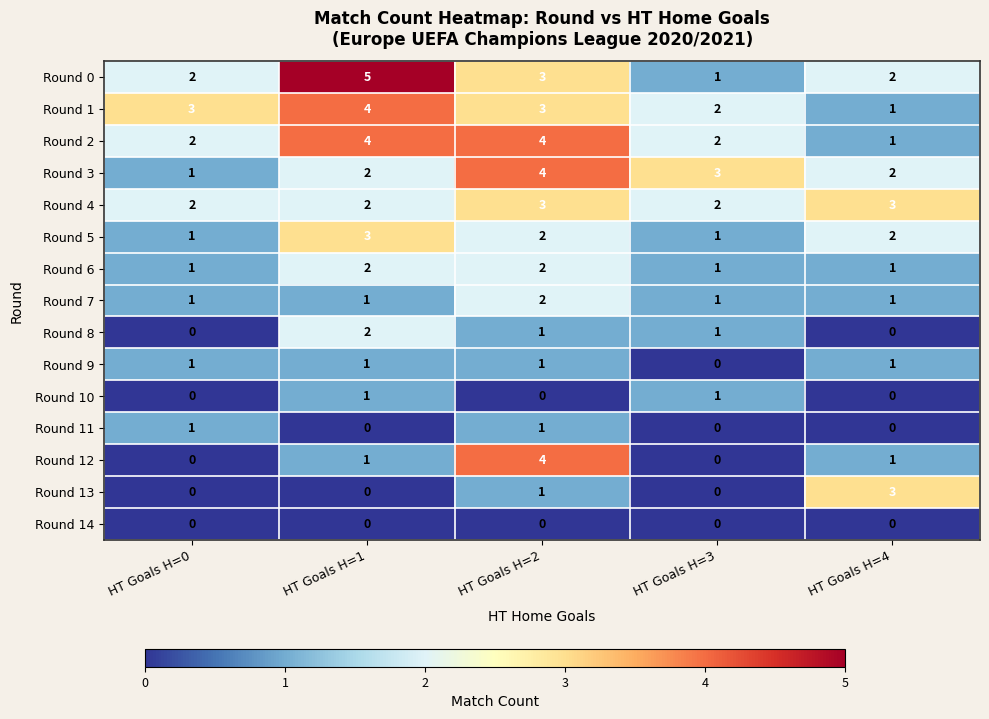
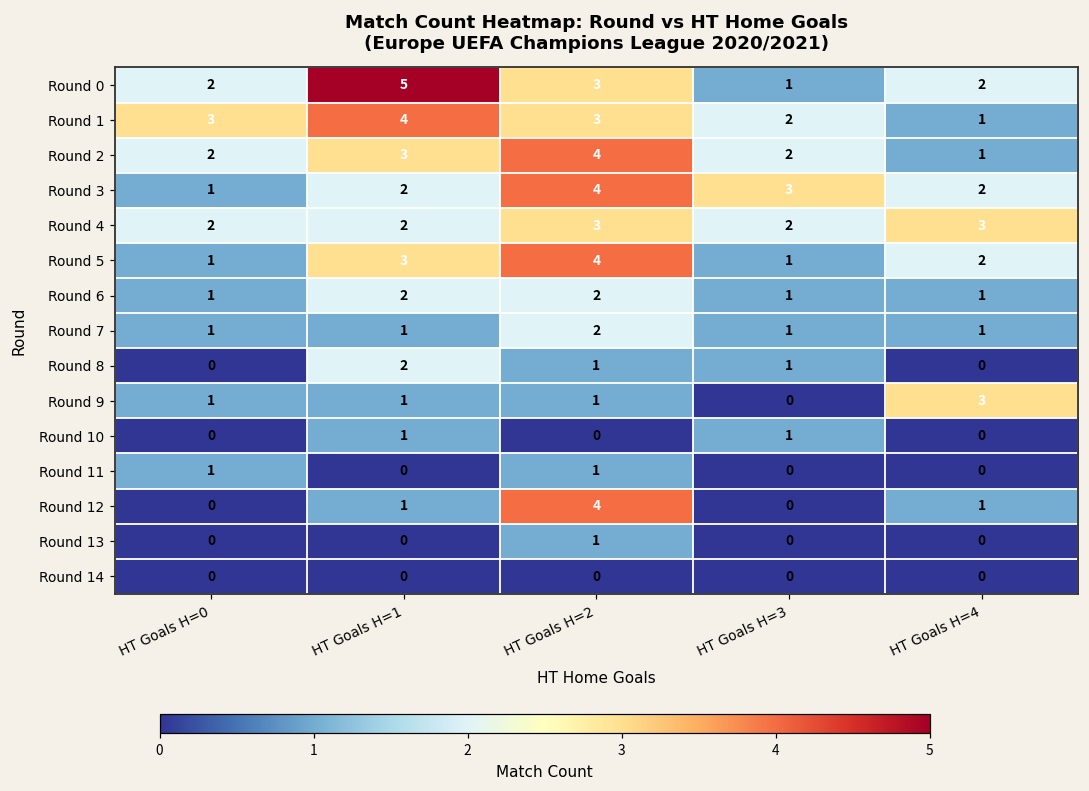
  {
    "Round 0": {
      "HT Goals H=0": 2,
      "HT Goals H=1": 5,
      "HT Goals H=2": 3,
      "HT Goals H=3": 1,
      "HT Goals H=4": 2
    },
    "Round 1": {
      "HT Goals H=0": 3,
      "HT Goals H=1": 4,
      "HT Goals H=2": 3,
      "HT Goals H=3": 2,
      "HT Goals H=4": 1
    },
    "Round 2": {
      "HT Goals H=0": 2,
-     "HT Goals H=1": 4,
+     "HT Goals H=1": 3,
      "HT Goals H=2": 4,
      "HT Goals H=3": 2,
      "HT Goals H=4": 1
    },
    "Round 3": {
      "HT Goals H=0": 1,
      "HT Goals H=1": 2,
      "HT Goals H=2": 4,
      "HT Goals H=3": 3,
      "HT Goals H=4": 2
    },
    "Round 4": {
      "HT Goals H=0": 2,
      "HT Goals H=1": 2,
      "HT Goals H=2": 3,
      "HT Goals H=3": 2,
      "HT Goals H=4": 3
    },
    "Round 5": {
      "HT Goals H=0": 1,
      "HT Goals H=1": 3,
-     "HT Goals H=2": 2,
+     "HT Goals H=2": 4,
      "HT Goals H=3": 1,
      "HT Goals H=4": 2
    },
    "Round 6": {
      "HT Goals H=0": 1,
      "HT Goals H=1": 2,
      "HT Goals H=2": 2,
      "HT Goals H=3": 1,
      "HT Goals H=4": 1
    },
    "Round 7": {
      "HT Goals H=0": 1,
      "HT Goals H=1": 1,
      "HT Goals H=2": 2,
      "HT Goals H=3": 1,
      "HT Goals H=4": 1
    },
    "Round 8": {
      "HT Goals H=0": 0,
      "HT Goals H=1": 2,
      "HT Goals H=2": 1,
      "HT Goals H=3": 1,
      "HT Goals H=4": 0
    },
    "Round 9": {
      "HT Goals H=0": 1,
      "HT Goals H=1": 1,
      "HT Goals H=2": 1,
      "HT Goals H=3": 0,
-     "HT Goals H=4": 1
+     "HT Goals H=4": 3
    },
    "Round 10": {
      "HT Goals H=0": 0,
      "HT Goals H=1": 1,
      "HT Goals H=2": 0,
      "HT Goals H=3": 1,
      "HT Goals H=4": 0
    },
    "Round 11": {
      "HT Goals H=0": 1,
      "HT Goals H=1": 0,
      "HT Goals H=2": 1,
      "HT Goals H=3": 0,
      "HT Goals H=4": 0
    },
    "Round 12": {
      "HT Goals H=0": 0,
      "HT Goals H=1": 1,
      "HT Goals H=2": 4,
      "HT Goals H=3": 0,
      "HT Goals H=4": 1
    },
    "Round 13": {
      "HT Goals H=0": 0,
      "HT Goals H=1": 0,
      "HT Goals H=2": 1,
      "HT Goals H=3": 0,
-     "HT Goals H=4": 3
+     "HT Goals H=4": 0
    },
    "Round 14": {
      "HT Goals H=0": 0,
      "HT Goals H=1": 0,
      "HT Goals H=2": 0,
      "HT Goals H=3": 0,
      "HT Goals H=4": 0
    }
  }
